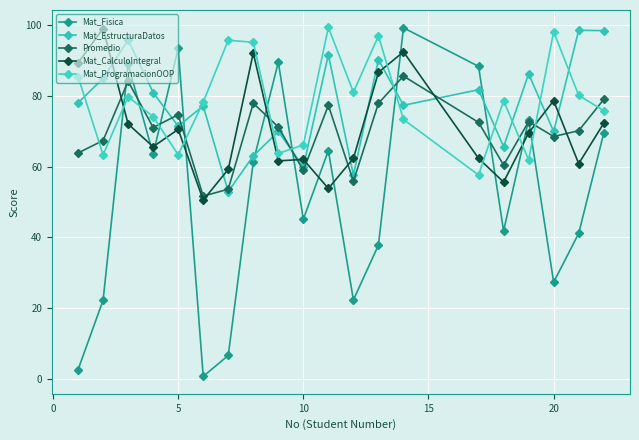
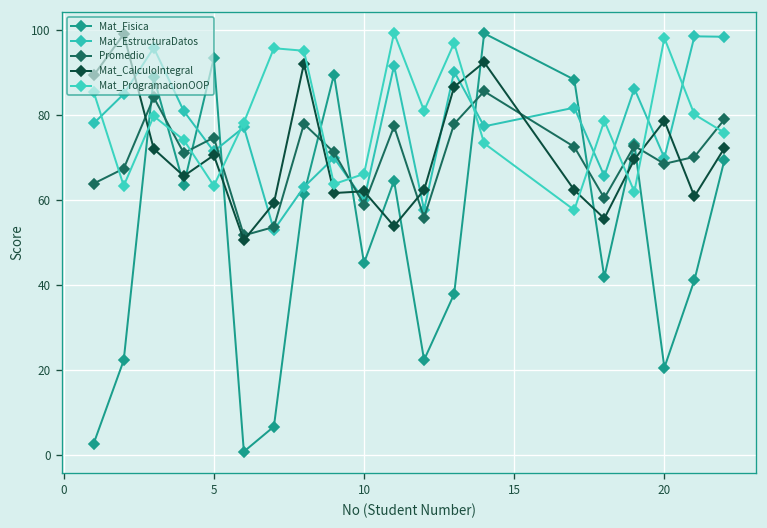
  {
    "Mat_Fisica": {
      "5": 93,
      "10": 45,
-     "20": 27
+     "20": 21
    }
  }
